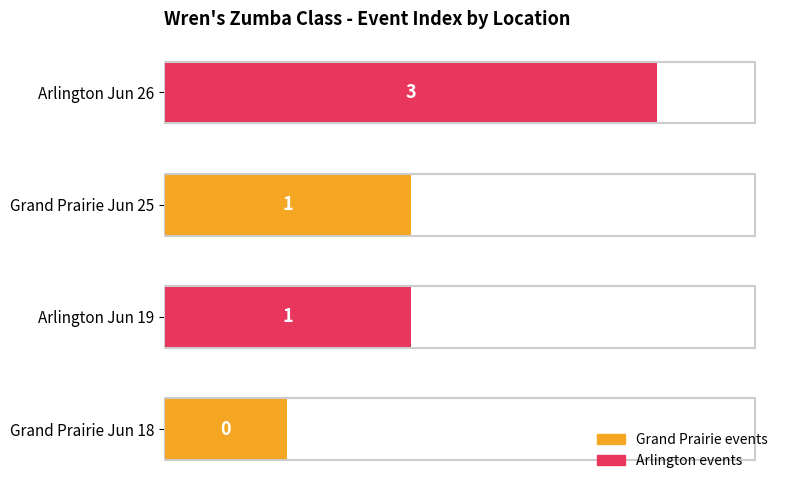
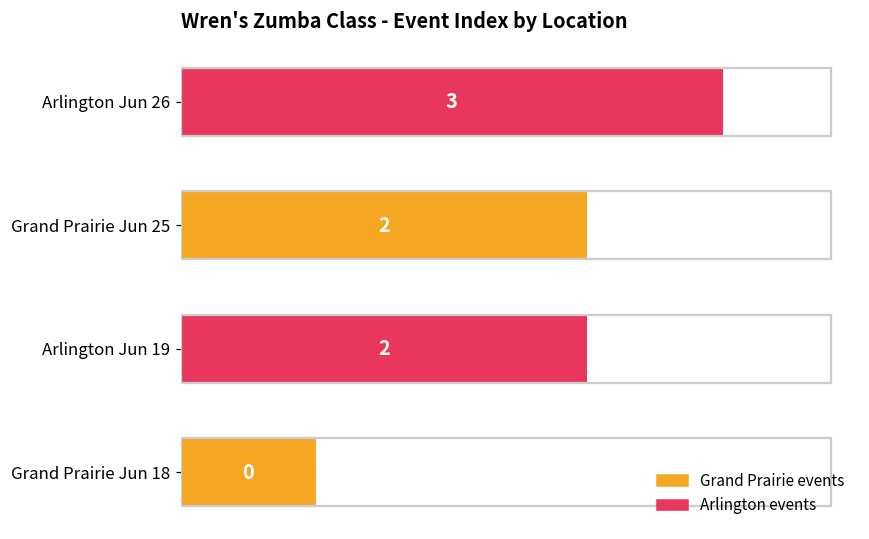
  {
-   "Grand Prairie Jun 25": 1,
-   "Arlington Jun 19": 1
+   "Grand Prairie Jun 25": 2,
+   "Arlington Jun 19": 2
  }
